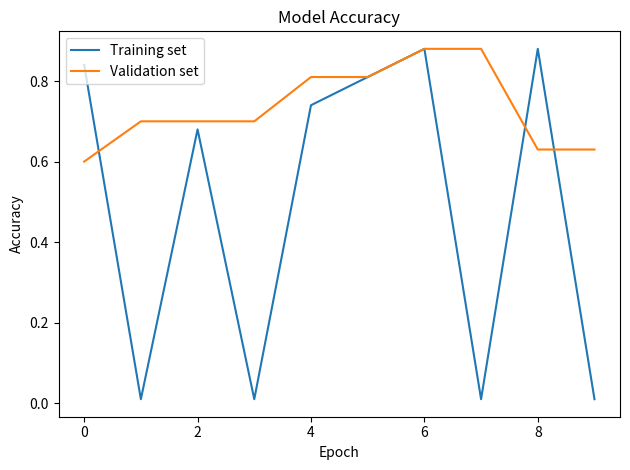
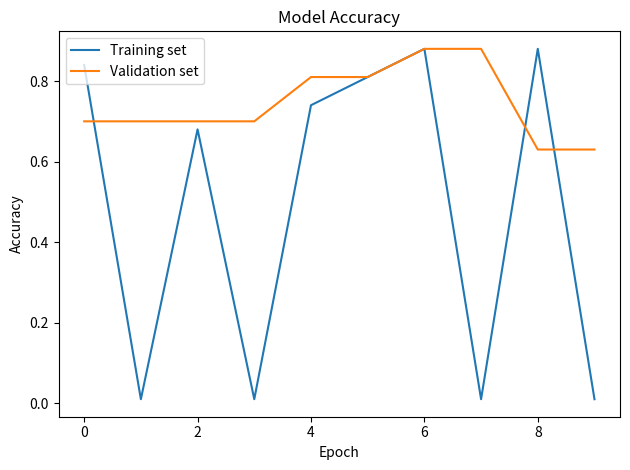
  {
    "Training set": {
      "2": 0.68,
      "4": 0.74,
      "8": 0.88
    },
    "Validation set": {
-     "0": 0.6,
+     "0": 0.7,
      "2": 0.7,
      "4": 0.81,
      "8": 0.63
    }
  }
